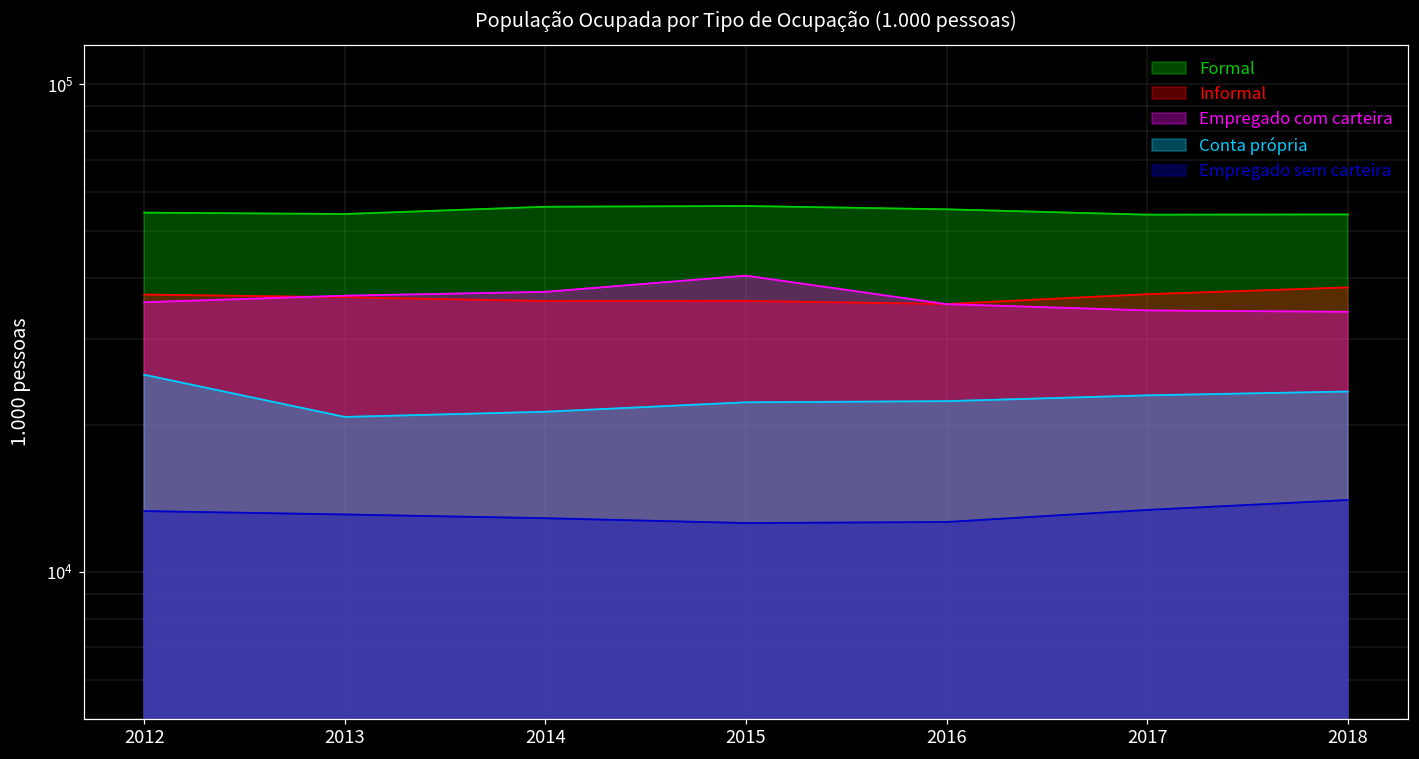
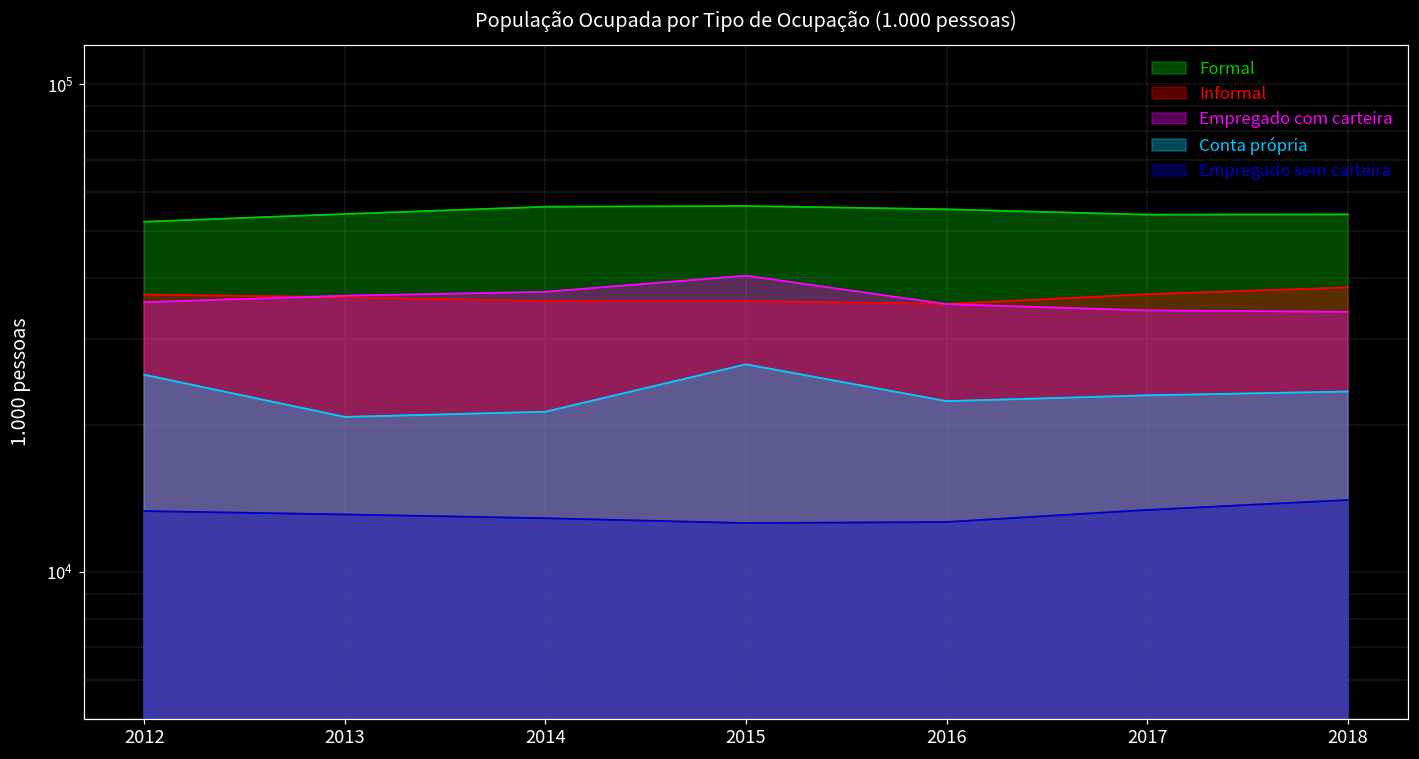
  {
    "Formal": {
-     "2012": 55000,
+     "2012": 52000,
      "2013": 54000,
      "2014": 56000,
      "2015": 56000,
      "2016": 55000,
      "2017": 54000,
      "2018": 54000
    },
    "Informal": {
      "2012": 37000,
      "2014": 36000,
      "2015": 36000,
      "2017": 37000,
      "2018": 38000
    },
    "Empregado com carteira": {
      "2012": 36000,
      "2014": 38000,
      "2015": 40000,
      "2017": 34000,
      "2018": 34000
    },
    "Conta própria": {
      "2012": 25000,
      "2013": 21000,
      "2014": 21000,
-     "2015": 22000,
+     "2015": 27000,
      "2016": 22000,
      "2017": 23000,
      "2018": 23000
    },
    "Empregado sem carteira": {
      "2012": 13300,
      "2013": 13100,
      "2014": 12900,
      "2015": 12600,
      "2016": 12700,
      "2017": 13400,
      "2018": 14000
    }
  }
